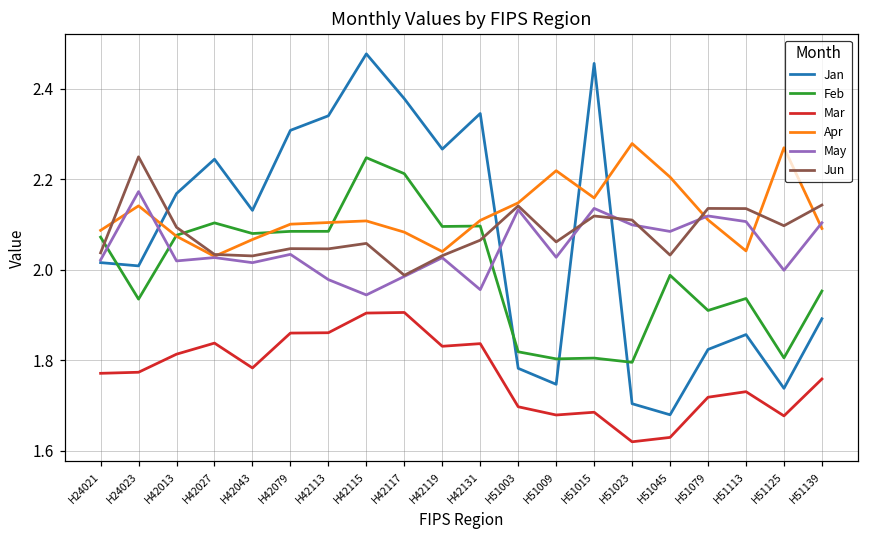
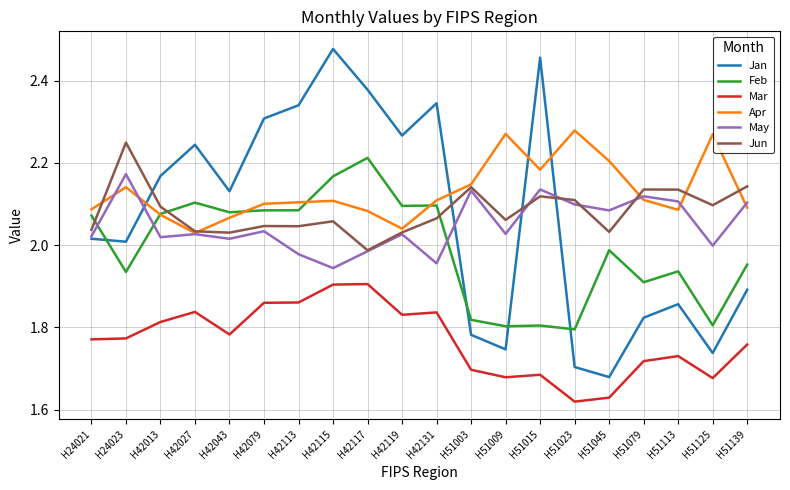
  {
    "Jan": {
      "H24023": 2.01,
      "H42013": 2.17,
      "H42027": 2.24,
      "H42043": 2.13,
      "H42079": 2.31,
      "H42113": 2.34,
      "H42115": 2.48,
      "H42117": 2.38,
      "H42119": 2.27,
      "H42131": 2.35,
      "H51003": 1.78,
      "H51009": 1.75,
      "H51015": 2.46,
      "H51023": 1.70,
      "H51045": 1.68,
      "H51079": 1.82,
      "H51113": 1.86,
      "H51125": 1.74,
      "H51139": 1.89
    },
    "Feb": {
      "H24021": 2.07,
      "H24023": 1.93,
      "H42027": 2.10,
      "H42043": 2.08,
      "H42079": 2.08,
      "H42113": 2.08,
-     "H42115": 2.25,
+     "H42115": 2.17,
      "H42117": 2.21,
      "H42119": 2.10,
      "H42131": 2.10,
      "H51003": 1.82,
      "H51009": 1.80,
      "H51015": 1.80,
      "H51023": 1.80,
      "H51045": 1.99,
      "H51079": 1.91,
      "H51113": 1.94,
      "H51125": 1.81,
      "H51139": 1.95
    },
    "Mar": {
      "H24021": 1.77,
      "H24023": 1.77,
      "H42013": 1.81,
      "H42027": 1.84,
      "H42043": 1.78,
      "H42079": 1.86,
      "H42113": 1.86,
      "H42115": 1.90,
      "H42117": 1.91,
      "H42119": 1.83,
      "H42131": 1.84,
      "H51003": 1.70,
      "H51009": 1.68,
      "H51015": 1.68,
      "H51023": 1.62,
      "H51045": 1.63,
      "H51079": 1.72,
      "H51113": 1.73,
      "H51125": 1.68,
      "H51139": 1.76
    },
    "Apr": {
      "H24021": 2.09,
      "H24023": 2.14,
      "H42043": 2.07,
      "H42079": 2.10,
      "H42113": 2.10,
      "H42115": 2.11,
      "H42117": 2.08,
      "H42119": 2.04,
      "H42131": 2.11,
      "H51003": 2.15,
-     "H51009": 2.22,
-     "H51015": 2.16,
+     "H51009": 2.27,
+     "H51015": 2.18,
      "H51023": 2.28,
      "H51045": 2.20,
      "H51079": 2.11,
-     "H51113": 2.04,
+     "H51113": 2.09,
      "H51125": 2.27,
      "H51139": 2.09
    },
    "May": {
      "H24023": 2.17,
      "H42013": 2.02,
      "H42043": 2.02,
      "H42079": 2.03,
      "H42113": 1.98,
      "H42115": 1.94,
      "H42131": 1.96,
      "H51003": 2.13,
      "H51009": 2.03,
      "H51015": 2.14,
      "H51023": 2.10,
      "H51045": 2.08,
      "H51079": 2.12,
      "H51113": 2.11,
      "H51125": 2.00,
      "H51139": 2.10
    },
    "Jun": {
      "H24021": 2.04,
      "H24023": 2.25,
      "H42013": 2.09,
      "H42043": 2.03,
      "H42079": 2.05,
      "H42113": 2.05,
      "H42115": 2.06,
      "H42131": 2.07,
      "H51003": 2.14,
      "H51009": 2.06,
      "H51015": 2.12,
      "H51023": 2.11,
      "H51045": 2.03,
      "H51079": 2.14,
      "H51113": 2.14,
      "H51125": 2.10,
      "H51139": 2.14
    }
  }
